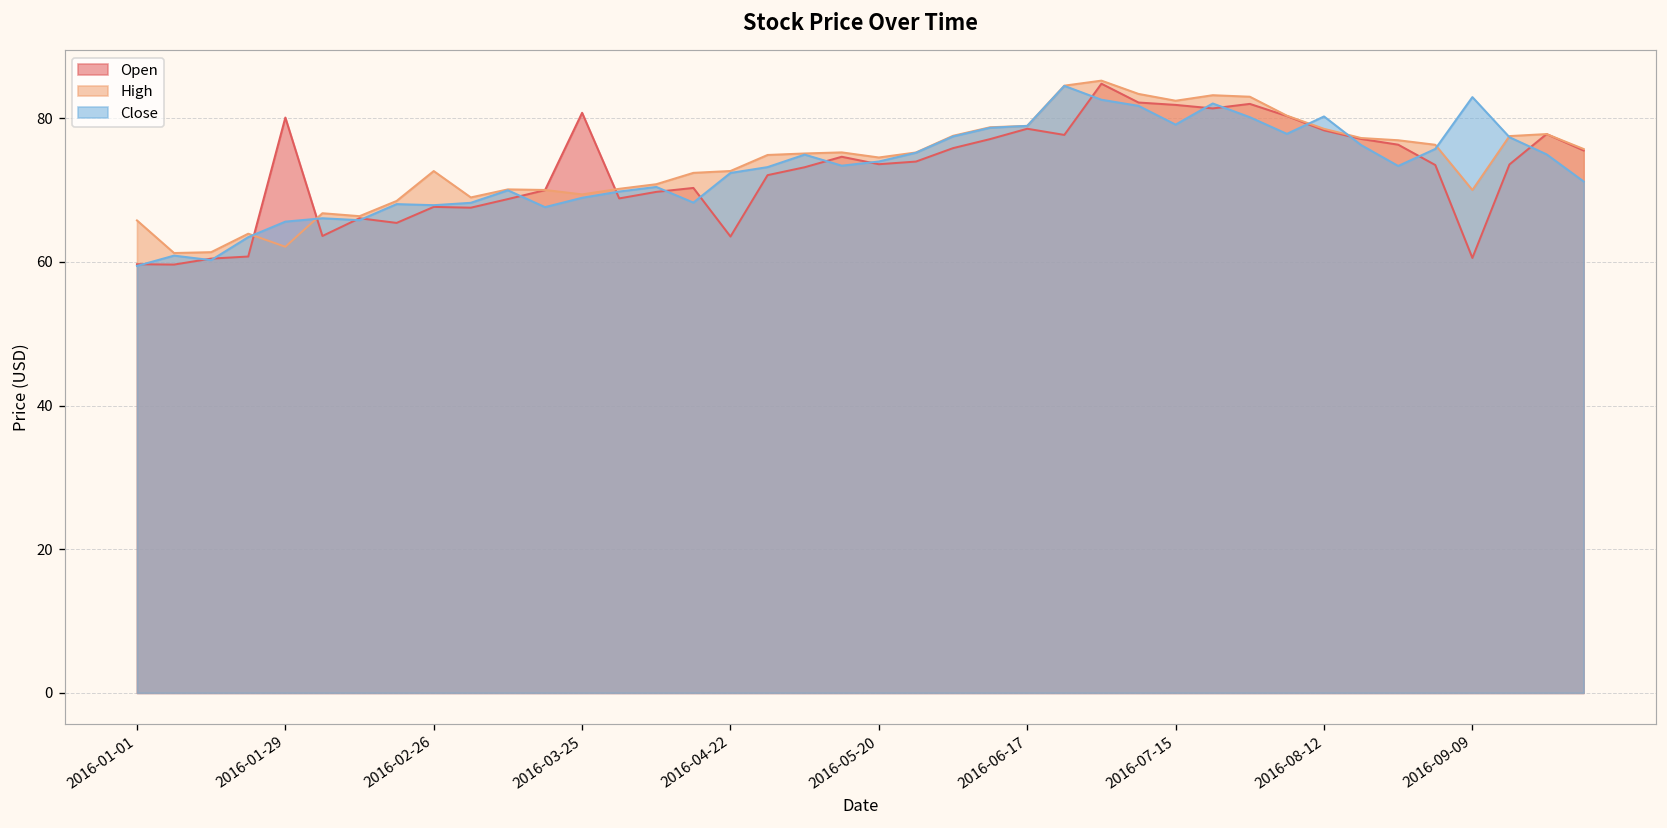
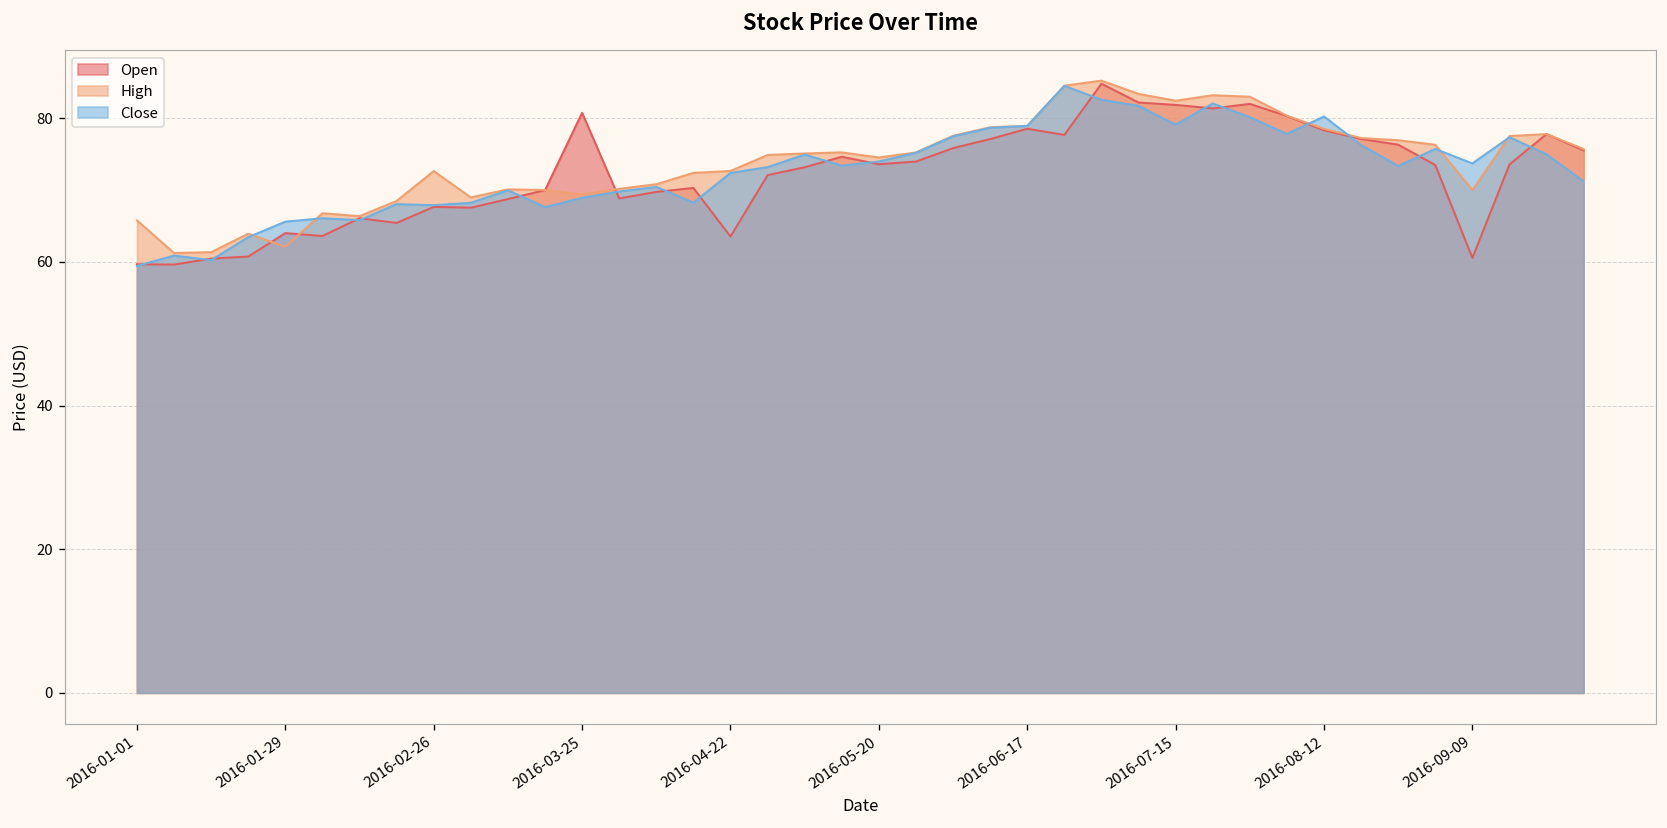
  {
    "Open": {
-     "2016-01-29": 80,
+     "2016-01-29": 64,
      "2016-03-25": 81,
      "2016-04-22": 64,
      "2016-07-15": 82,
      "2016-09-09": 61
    },
    "High": {
      "2016-01-01": 66,
      "2016-01-29": 62,
      "2016-02-26": 73,
      "2016-03-25": 69,
      "2016-05-20": 75,
      "2016-07-15": 82,
      "2016-09-09": 70
    },
    "Close": {
      "2016-01-29": 66,
      "2016-03-25": 69,
      "2016-07-15": 79,
      "2016-08-12": 80,
-     "2016-09-09": 83
+     "2016-09-09": 74
    }
  }
